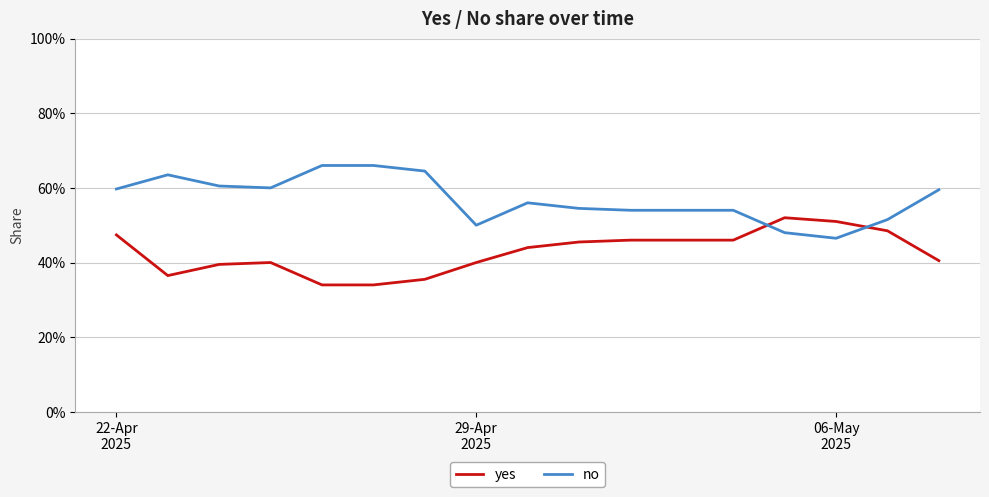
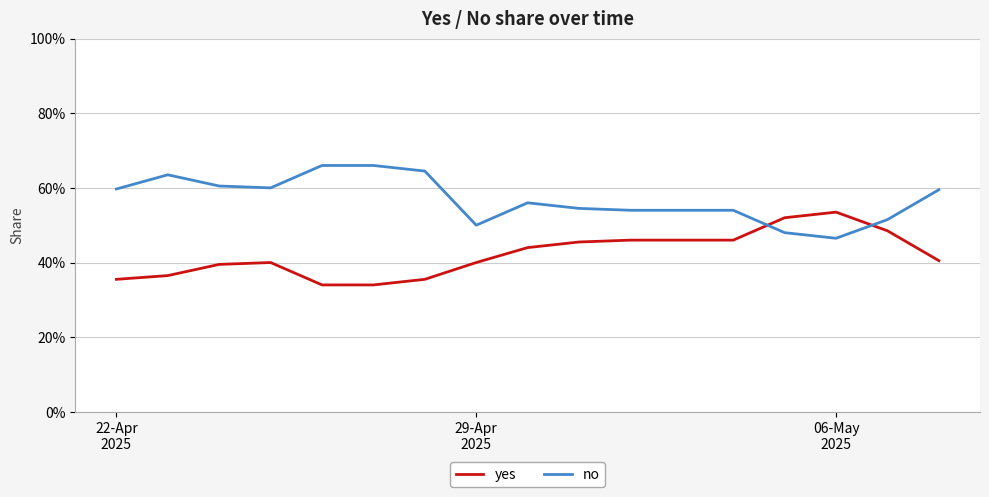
  {
    "yes": {
-     "22-Apr 2025": "47%",
+     "22-Apr 2025": "36%",
      "29-Apr 2025": "40%",
-     "06-May 2025": "51%"
+     "06-May 2025": "54%"
    },
    "no": {
      "22-Apr 2025": "60%",
      "29-Apr 2025": "50%",
      "06-May 2025": "47%"
    }
  }
